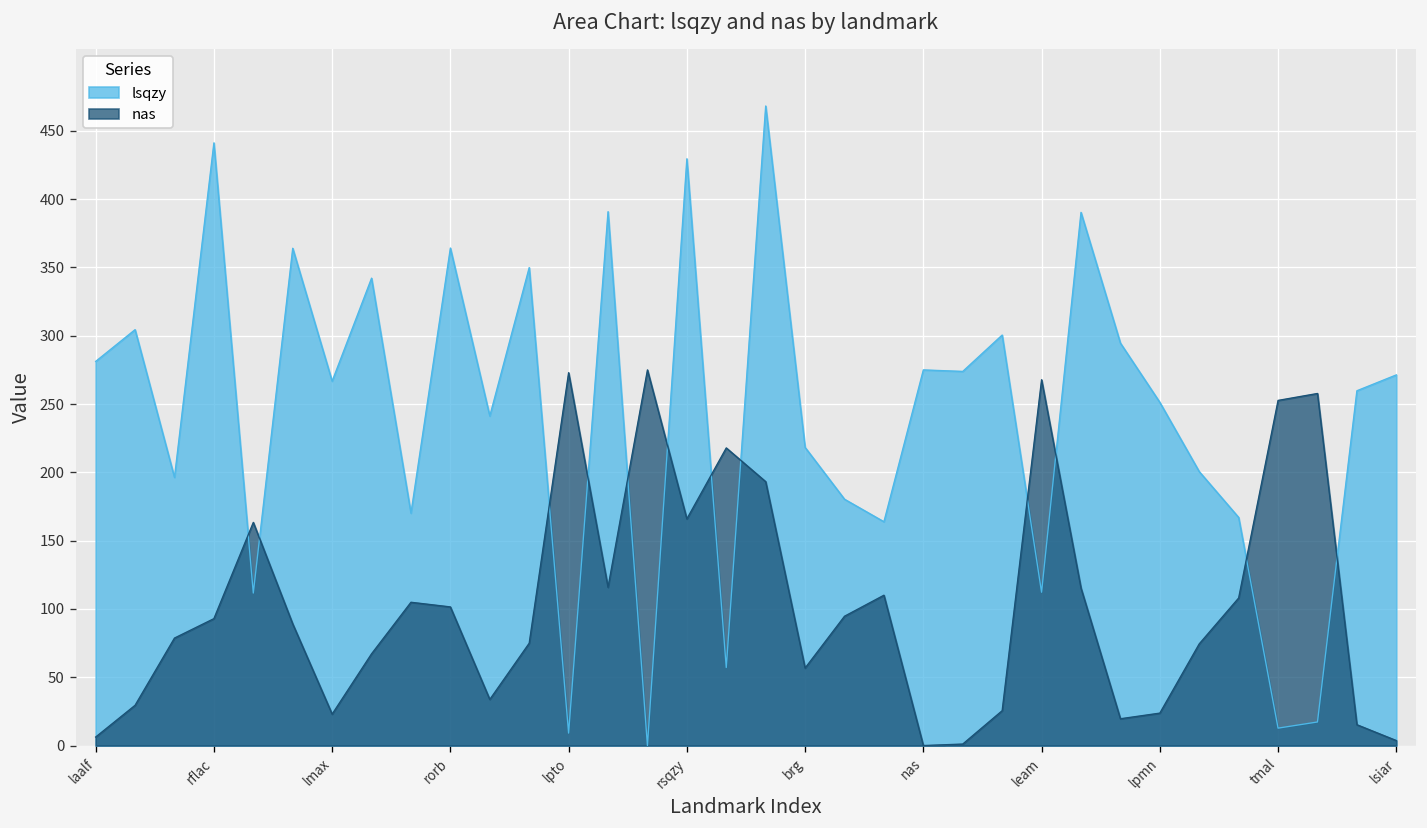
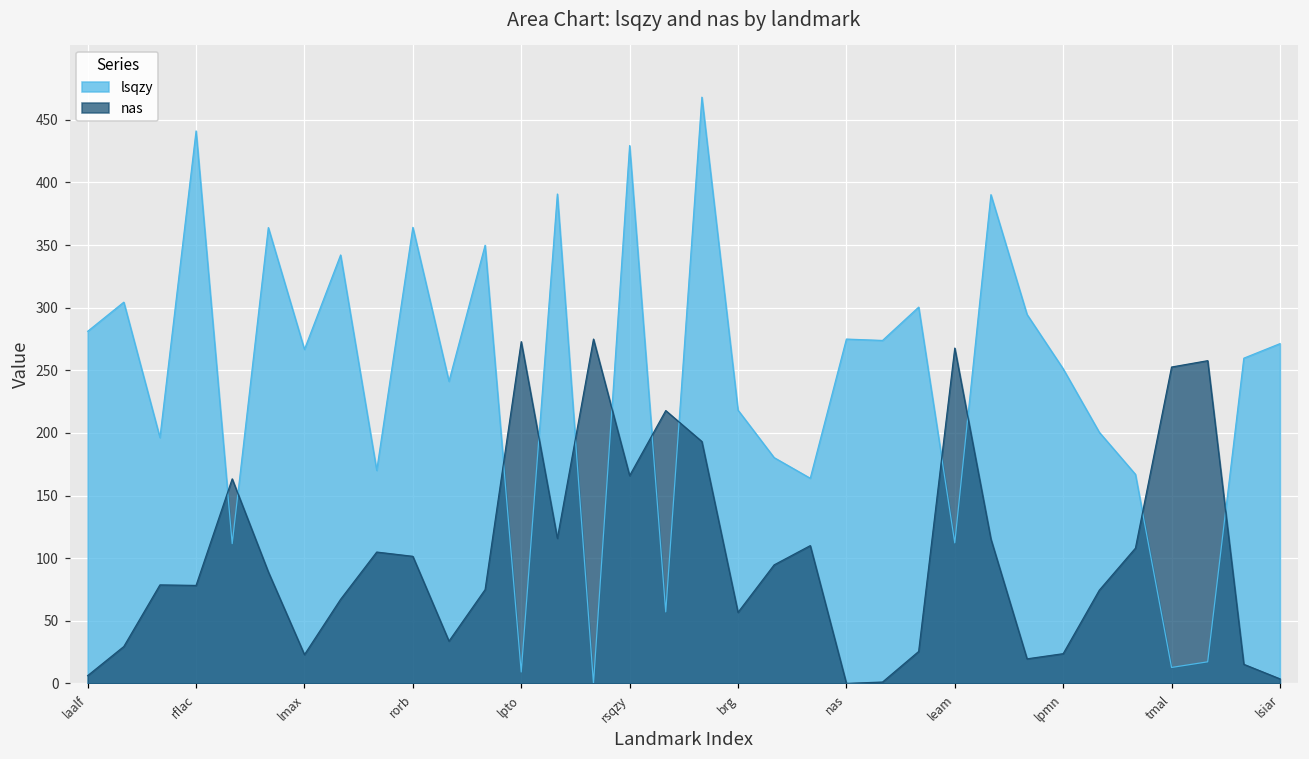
  {
    "lsqzy": {
      "laalf": 281,
      "rflac": 441,
      "lmax": 267,
      "rorb": 364,
      "lpto": 9,
      "rsqzy": 429,
      "brg": 218,
      "nas": 275,
      "leam": 112,
      "lpmn": 251,
      "tmal": 13,
      "lsiar": 271
    },
    "nas": {
      "laalf": 6,
-     "rflac": 93,
+     "rflac": 78,
      "lmax": 23,
      "rorb": 101,
      "lpto": 273,
      "rsqzy": 166,
      "brg": 57,
      "nas": 0,
      "leam": 268,
      "lpmn": 24,
      "tmal": 253,
      "lsiar": 4
    }
  }
